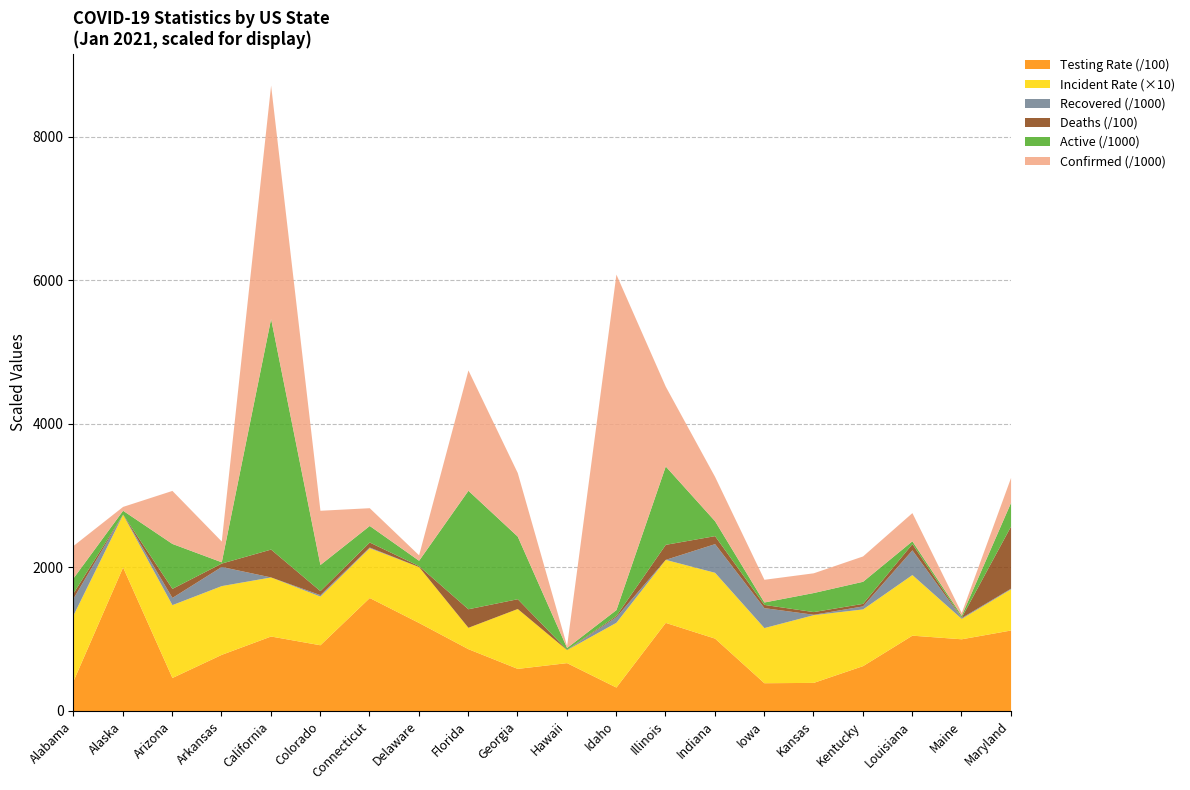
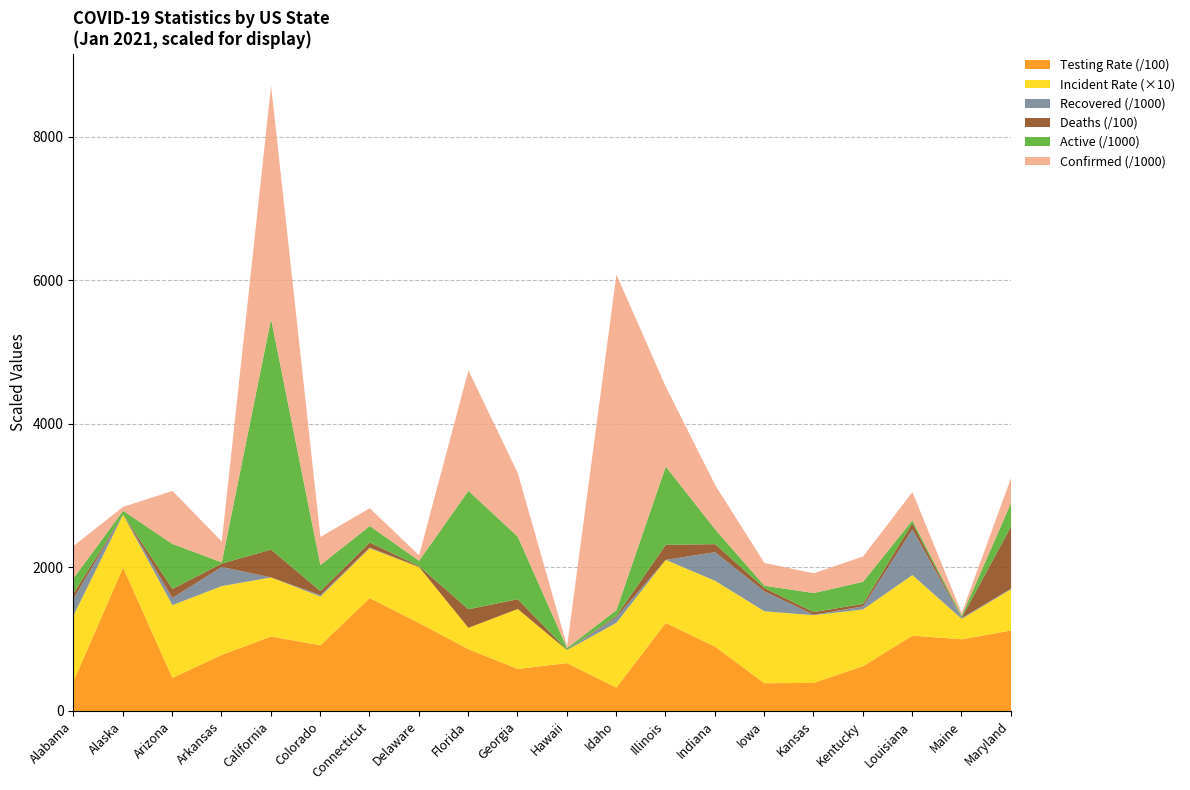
  {
    "Testing Rate (/100)": {
      "Alabama": 400,
      "Alaska": 2000,
      "Arizona": 500,
      "Arkansas": 800,
      "California": 1000,
      "Colorado": 900,
      "Connecticut": 1600,
      "Delaware": 1200,
      "Florida": 900,
      "Georgia": 600,
      "Hawaii": 700,
      "Idaho": 300,
      "Illinois": 1200,
-     "Indiana": 1000,
+     "Indiana": 900,
      "Iowa": 400,
      "Kansas": 400,
      "Kentucky": 600,
      "Louisiana": 1100,
      "Maine": 1000,
      "Maryland": 1100
    },
    "Incident Rate (×10)": {
      "Alabama": 900,
      "Arizona": 1000,
      "Arkansas": 1000,
      "Idaho": 900,
      "Indiana": 900,
-     "Iowa": 800,
+     "Iowa": 1000,
      "Kentucky": 800,
      "Louisiana": 800
    },
    "Recovered (/1000)": {
      "Alabama": 200,
      "Arizona": 100,
      "Arkansas": 300,
      "Indiana": 400,
      "Iowa": 300,
-     "Louisiana": 300
+     "Louisiana": 600
    },
    "Deaths (/100)": {
      "Alabama": 100,
      "Arizona": 100,
      "California": 400,
      "Colorado": 100,
      "Connecticut": 100,
      "Florida": 300,
      "Georgia": 100,
      "Illinois": 200,
      "Indiana": 100,
      "Kansas": 0,
      "Louisiana": 100,
      "Maryland": 900
    },
    "Active (/1000)": {
      "Alabama": 200,
      "Alaska": 100,
      "Arizona": 600,
      "California": 3200,
      "Colorado": 400,
      "Connecticut": 200,
      "Delaware": 100,
      "Florida": 1700,
      "Georgia": 900,
      "Idaho": 100,
      "Illinois": 1100,
      "Indiana": 200,
      "Kansas": 300,
      "Kentucky": 300,
      "Louisiana": 0,
      "Maryland": 300
    },
    "Confirmed (/1000)": {
      "Alabama": 400,
      "Alaska": 100,
      "Arizona": 700,
      "Arkansas": 300,
      "California": 3300,
-     "Colorado": 800,
+     "Colorado": 400,
      "Connecticut": 200,
      "Delaware": 100,
      "Florida": 1700,
      "Georgia": 900,
      "Idaho": 4700,
      "Illinois": 1100,
      "Indiana": 600,
      "Iowa": 300,
      "Kansas": 300,
      "Kentucky": 400,
      "Louisiana": 400,
      "Maine": 0,
      "Maryland": 300
    }
  }
